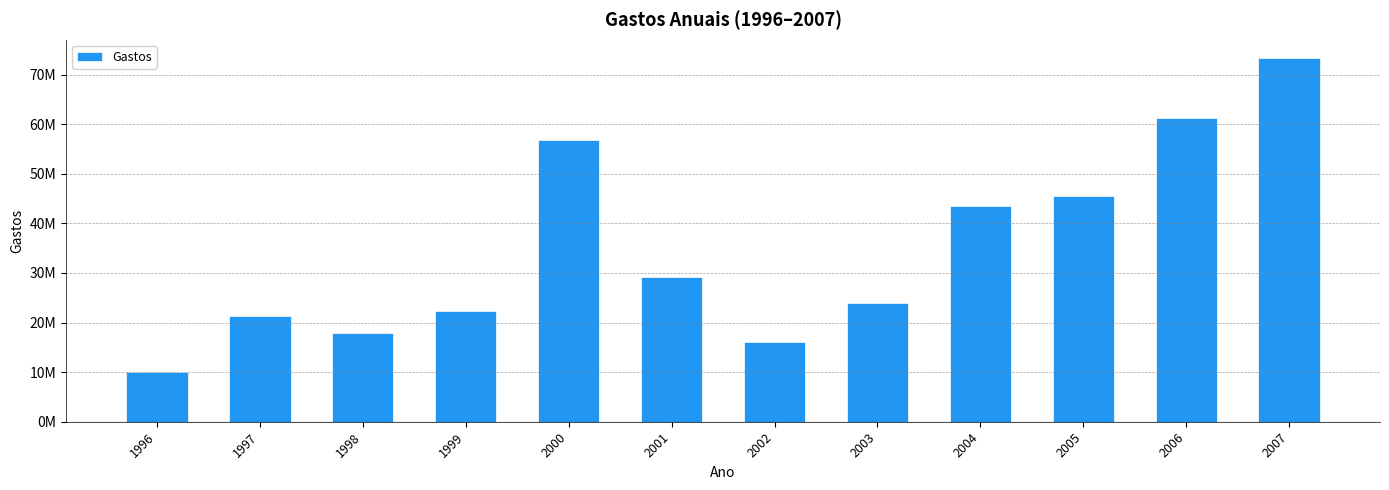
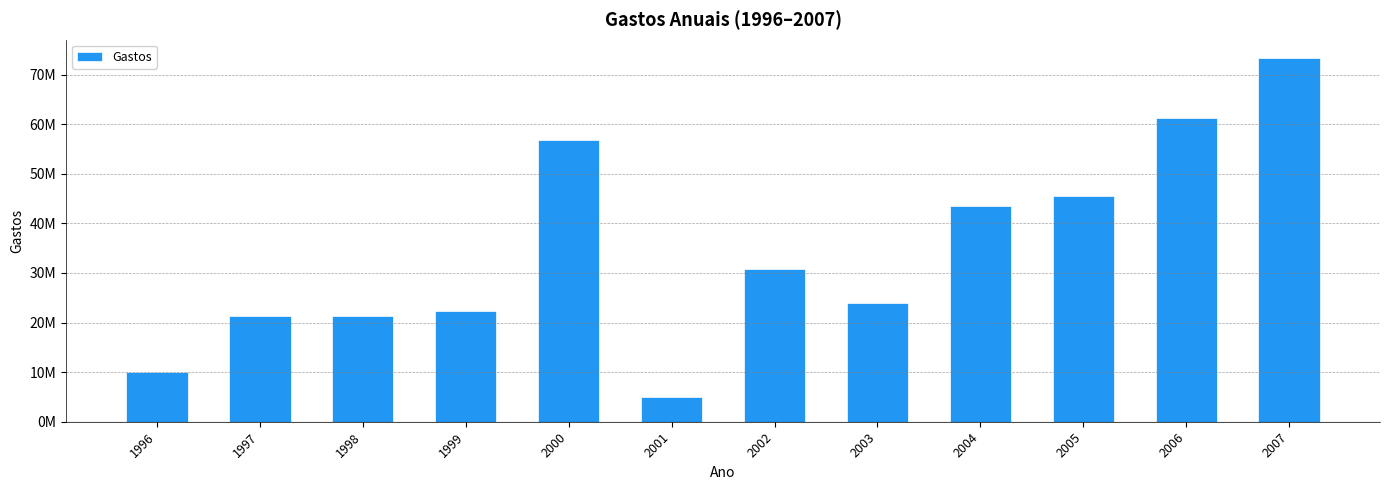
  {
    "1996": 10000000,
    "1997": 21000000,
-   "1998": 18000000,
+   "1998": 21000000,
    "1999": 22000000,
    "2000": 57000000,
-   "2001": 29000000,
-   "2002": 16000000,
+   "2001": 5000000,
+   "2002": 31000000,
    "2003": 24000000,
    "2004": 43000000,
    "2005": 46000000,
    "2006": 61000000,
    "2007": 73000000
  }
